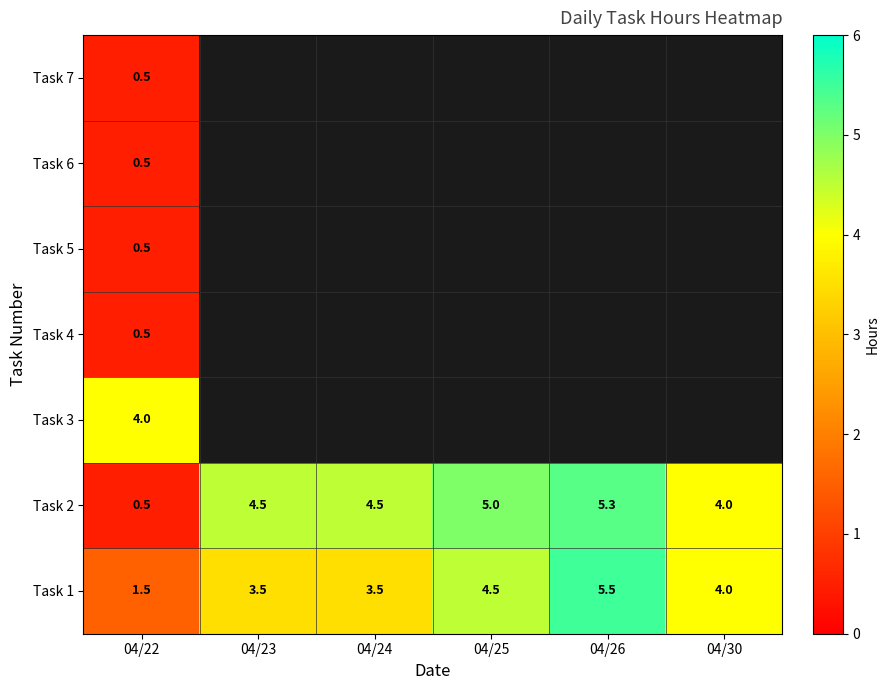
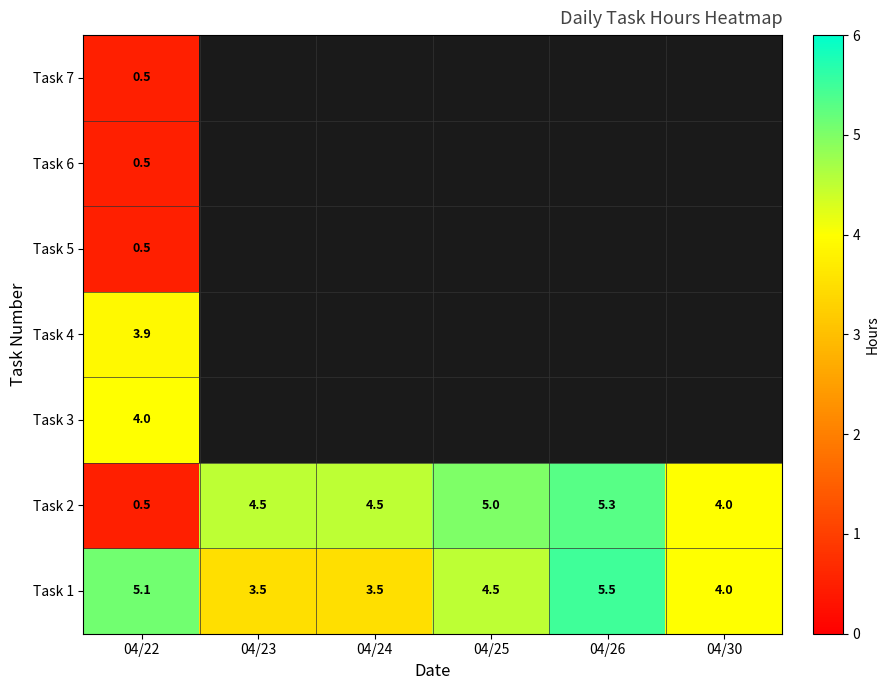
  {
    "Task 7": {
      "04/22": 0.5
    },
    "Task 6": {
      "04/22": 0.5
    },
    "Task 5": {
      "04/22": 0.5
    },
    "Task 4": {
-     "04/22": 0.5
+     "04/22": 3.9
    },
    "Task 3": {
      "04/22": 4.0
    },
    "Task 2": {
      "04/22": 0.5,
      "04/23": 4.5,
      "04/24": 4.5,
      "04/25": 5.0,
      "04/26": 5.3,
      "04/30": 4.0
    },
    "Task 1": {
-     "04/22": 1.5,
+     "04/22": 5.1,
      "04/23": 3.5,
      "04/24": 3.5,
      "04/25": 4.5,
      "04/26": 5.5,
      "04/30": 4.0
    }
  }
